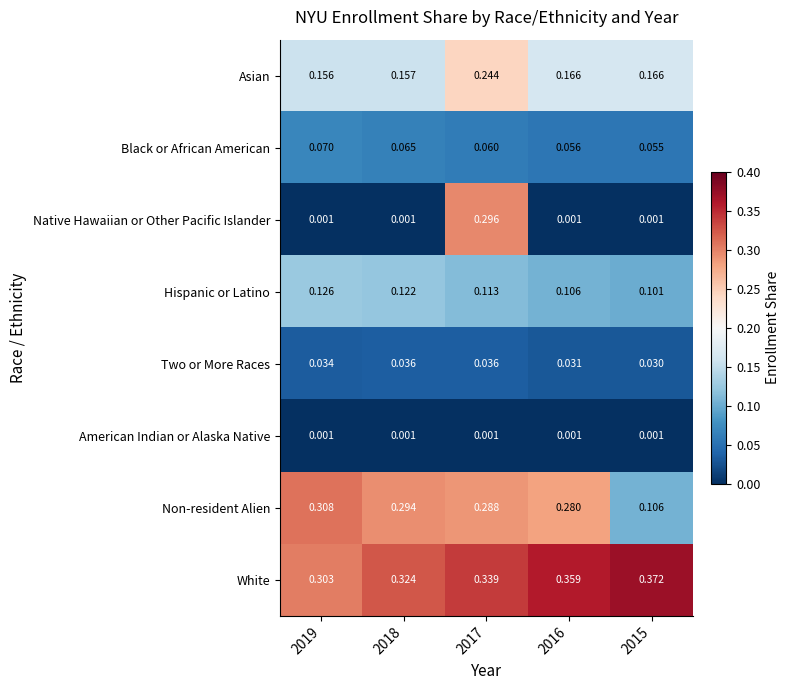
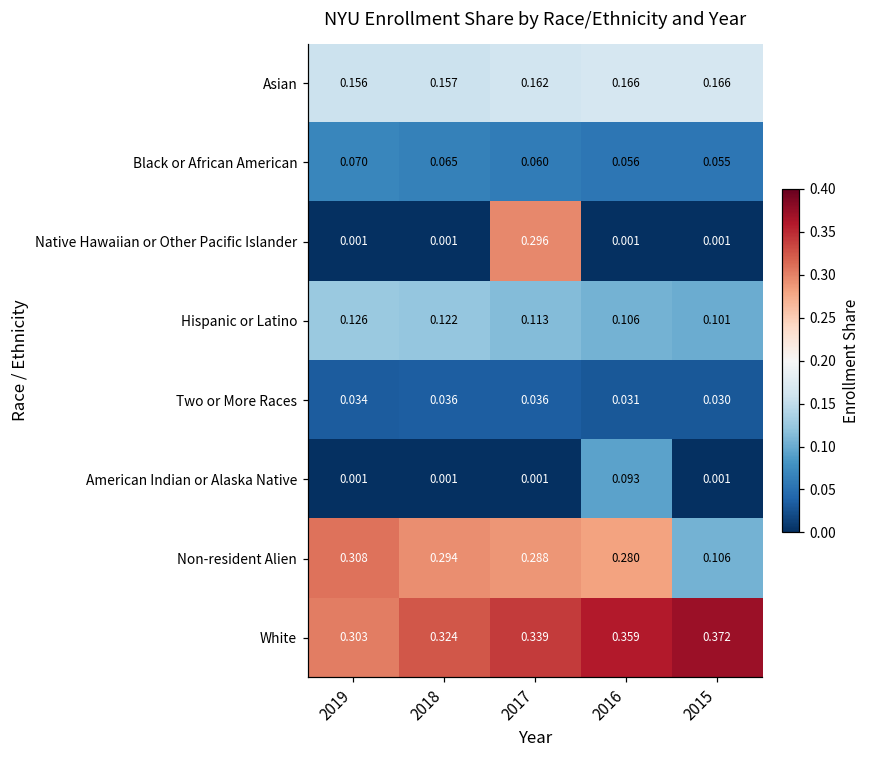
  {
    "Asian": {
      "2019": 0.156,
      "2018": 0.157,
-     "2017": 0.244,
+     "2017": 0.162,
      "2016": 0.166,
      "2015": 0.166
    },
    "Black or African American": {
      "2019": 0.070,
      "2018": 0.065,
      "2017": 0.060,
      "2016": 0.056,
      "2015": 0.055
    },
    "Native Hawaiian or Other Pacific Islander": {
      "2019": 0.001,
      "2018": 0.001,
      "2017": 0.296,
      "2016": 0.001,
      "2015": 0.001
    },
    "Hispanic or Latino": {
      "2019": 0.126,
      "2018": 0.122,
      "2017": 0.113,
      "2016": 0.106,
      "2015": 0.101
    },
    "Two or More Races": {
      "2019": 0.034,
      "2018": 0.036,
      "2017": 0.036,
      "2016": 0.031,
      "2015": 0.030
    },
    "American Indian or Alaska Native": {
      "2019": 0.001,
      "2018": 0.001,
      "2017": 0.001,
-     "2016": 0.001,
+     "2016": 0.093,
      "2015": 0.001
    },
    "Non-resident Alien": {
      "2019": 0.308,
      "2018": 0.294,
      "2017": 0.288,
      "2016": 0.280,
      "2015": 0.106
    },
    "White": {
      "2019": 0.303,
      "2018": 0.324,
      "2017": 0.339,
      "2016": 0.359,
      "2015": 0.372
    }
  }
